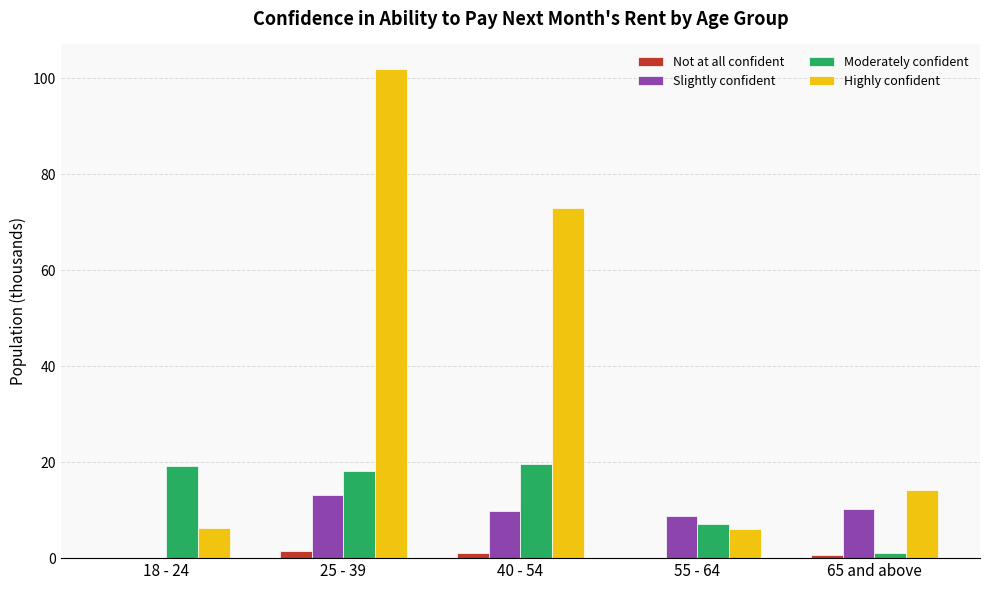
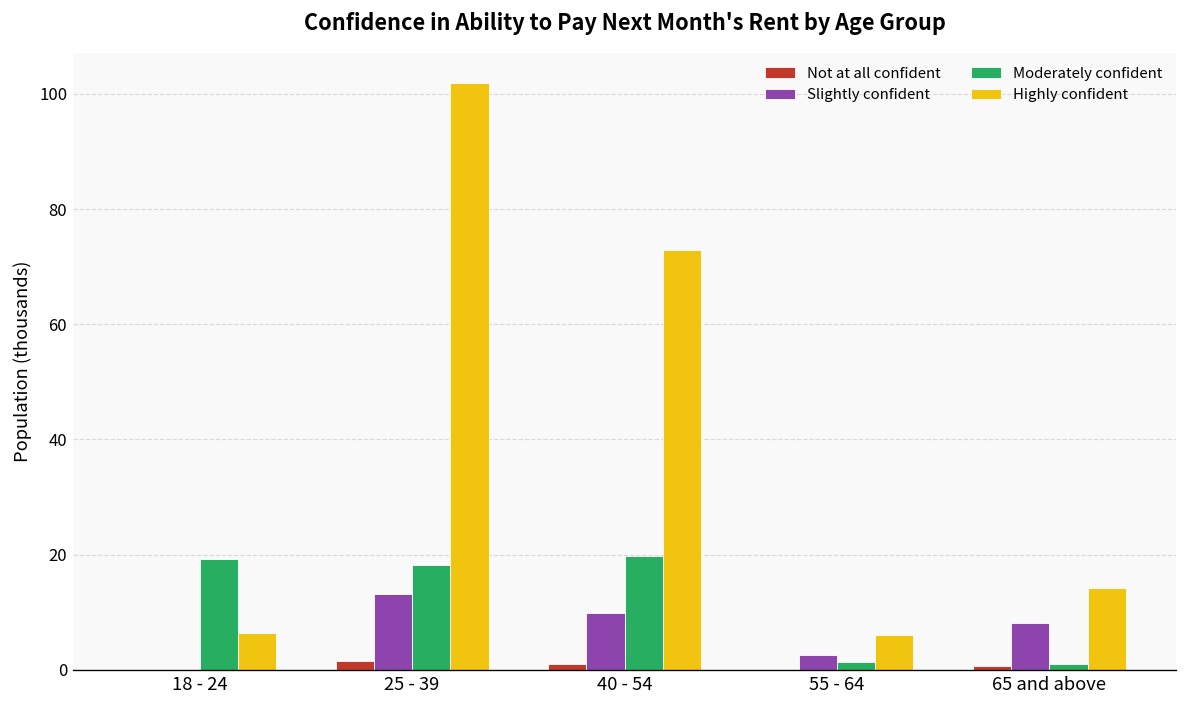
  {
    "Not at all confident": {
      "18 - 24": 0,
      "25 - 39": 2,
      "40 - 54": 1,
      "55 - 64": 0,
      "65 and above": 1
    },
    "Slightly confident": {
      "18 - 24": 0,
      "25 - 39": 13,
      "40 - 54": 10,
-     "55 - 64": 9,
-     "65 and above": 10
+     "55 - 64": 3,
+     "65 and above": 8
    },
    "Moderately confident": {
      "18 - 24": 19,
      "25 - 39": 18,
      "40 - 54": 20,
-     "55 - 64": 7,
+     "55 - 64": 1,
      "65 and above": 1
    },
    "Highly confident": {
      "18 - 24": 6,
      "25 - 39": 102,
      "40 - 54": 73,
      "55 - 64": 6,
      "65 and above": 14
    }
  }
